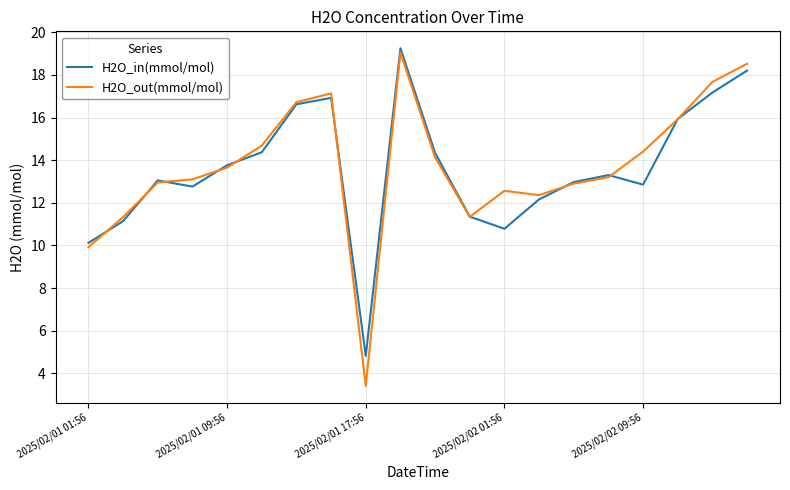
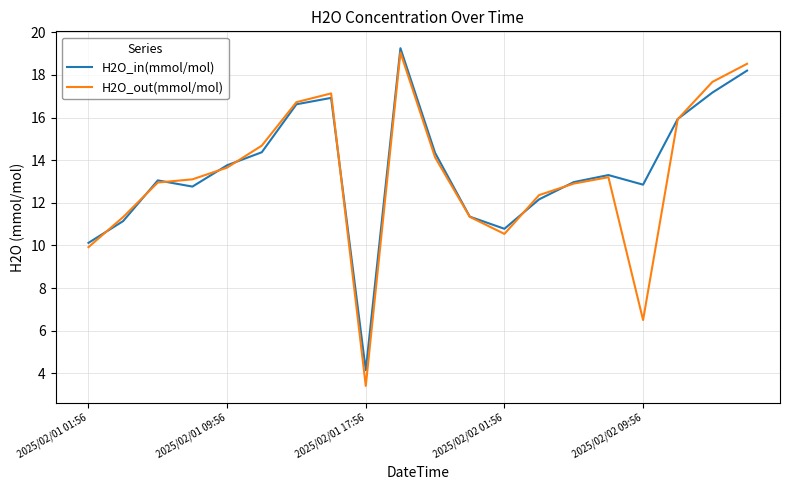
  {
    "H2O_in(mmol/mol)": {
      "2025/02/01 01:56": 10.1,
-     "2025/02/01 17:56": 4.8,
+     "2025/02/01 17:56": 4.1,
      "2025/02/02 01:56": 10.8,
      "2025/02/02 09:56": 12.9
    },
    "H2O_out(mmol/mol)": {
      "2025/02/01 01:56": 9.9,
      "2025/02/01 17:56": 3.4,
-     "2025/02/02 01:56": 12.6,
-     "2025/02/02 09:56": 14.4
+     "2025/02/02 01:56": 10.5,
+     "2025/02/02 09:56": 6.5
    }
  }
